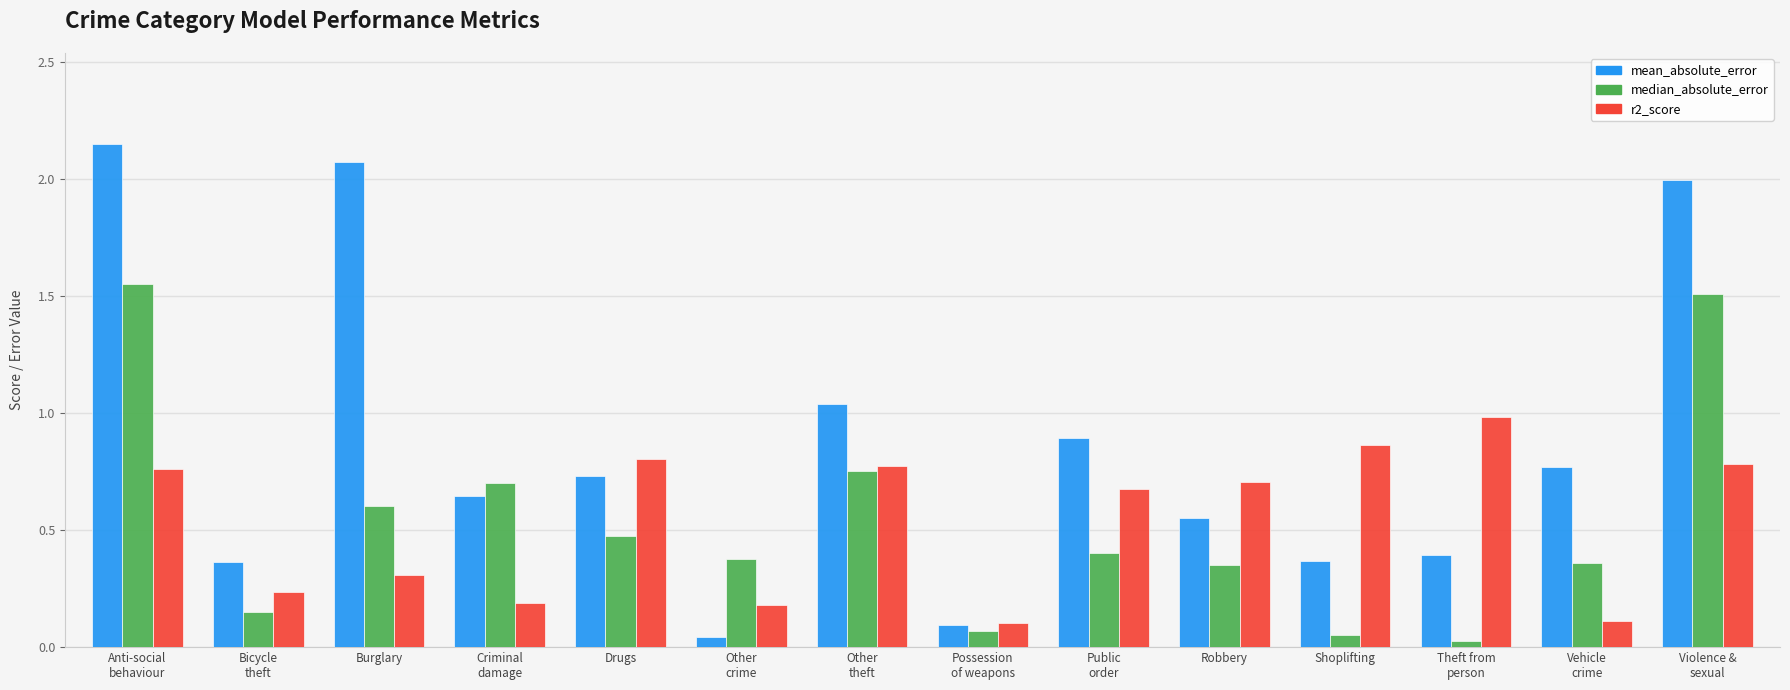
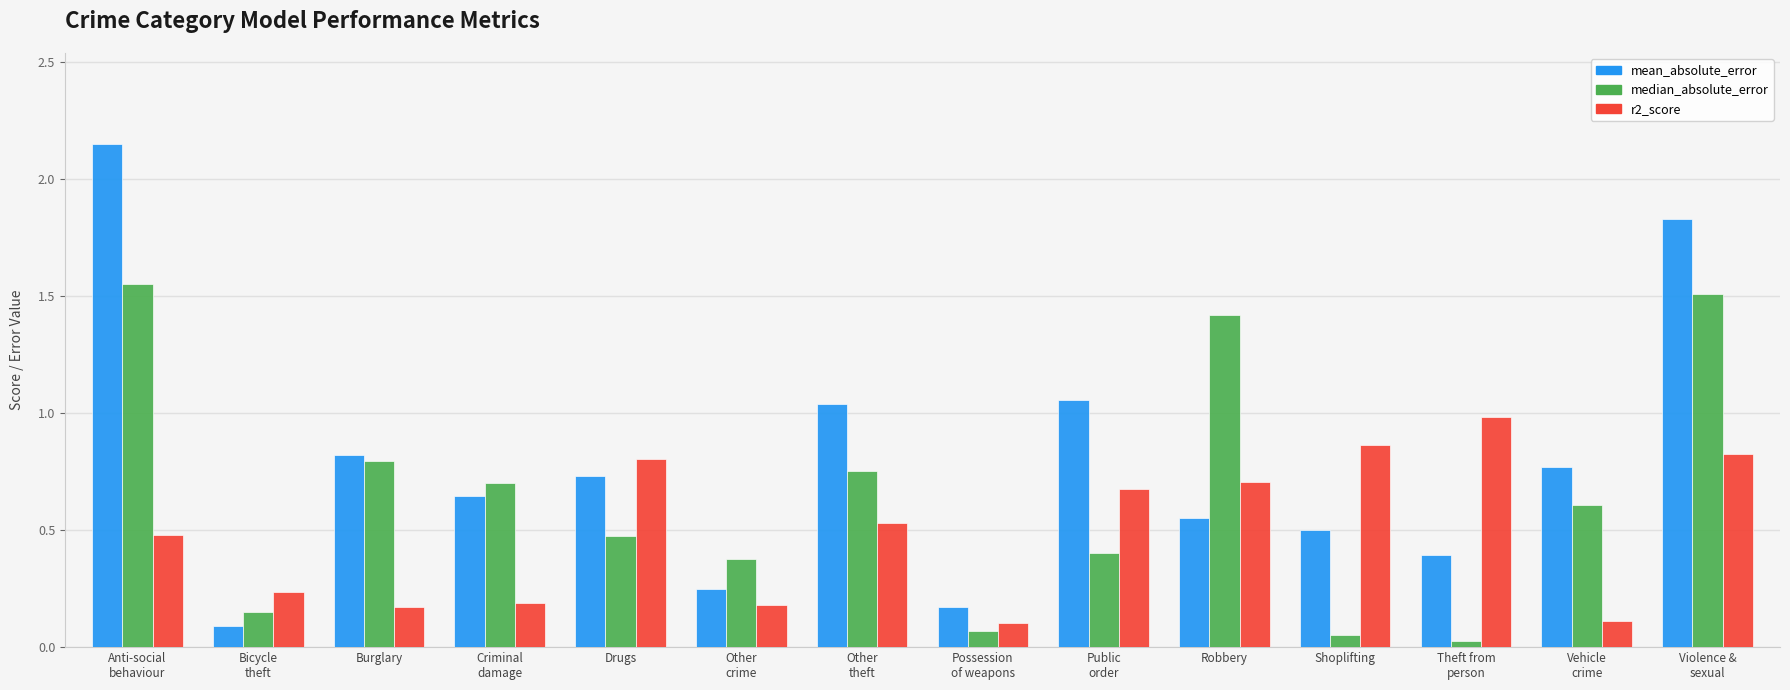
  {
    "mean_absolute_error": {
      "Anti-social behaviour": 2.15,
-     "Bicycle theft": 0.36,
-     "Burglary": 2.07,
+     "Bicycle theft": 0.09,
+     "Burglary": 0.82,
      "Criminal damage": 0.65,
      "Drugs": 0.73,
-     "Other crime": 0.05,
+     "Other crime": 0.25,
      "Other theft": 1.04,
-     "Possession of weapons": 0.10,
-     "Public order": 0.89,
+     "Possession of weapons": 0.17,
+     "Public order": 1.06,
      "Robbery": 0.55,
-     "Shoplifting": 0.37,
+     "Shoplifting": 0.50,
      "Theft from person": 0.40,
      "Vehicle crime": 0.77,
-     "Violence & sexual": 2.00
+     "Violence & sexual": 1.83
    },
    "median_absolute_error": {
      "Anti-social behaviour": 1.55,
      "Bicycle theft": 0.15,
-     "Burglary": 0.60,
+     "Burglary": 0.80,
      "Criminal damage": 0.70,
      "Drugs": 0.47,
      "Other crime": 0.38,
      "Other theft": 0.75,
      "Possession of weapons": 0.07,
      "Public order": 0.40,
-     "Robbery": 0.35,
+     "Robbery": 1.42,
      "Shoplifting": 0.05,
      "Theft from person": 0.03,
-     "Vehicle crime": 0.36,
+     "Vehicle crime": 0.61,
      "Violence & sexual": 1.51
    },
    "r2_score": {
-     "Anti-social behaviour": 0.76,
+     "Anti-social behaviour": 0.48,
      "Bicycle theft": 0.23,
-     "Burglary": 0.31,
+     "Burglary": 0.17,
      "Criminal damage": 0.19,
      "Drugs": 0.80,
      "Other crime": 0.18,
-     "Other theft": 0.77,
+     "Other theft": 0.53,
      "Possession of weapons": 0.10,
      "Public order": 0.68,
      "Robbery": 0.71,
      "Shoplifting": 0.86,
      "Theft from person": 0.98,
      "Vehicle crime": 0.11,
-     "Violence & sexual": 0.78
+     "Violence & sexual": 0.82
    }
  }
